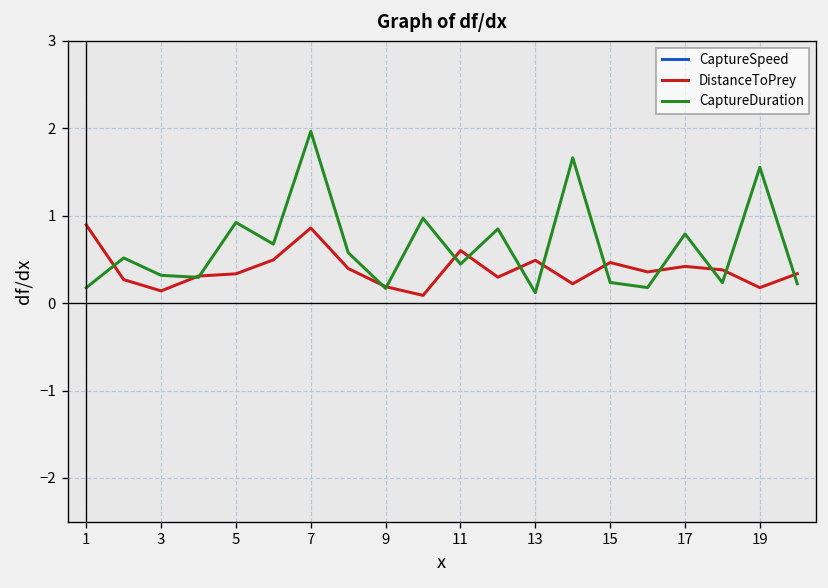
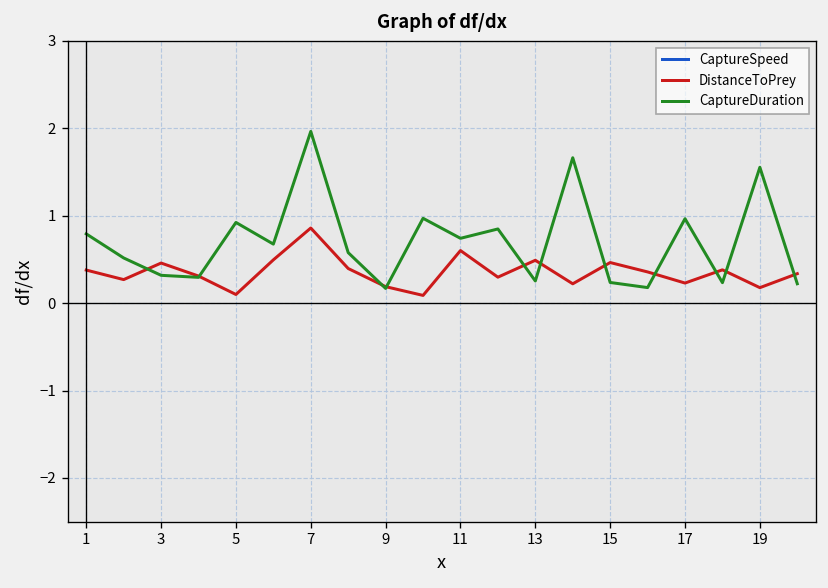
  {
    "DistanceToPrey": {
-     "1": 0.9,
-     "3": 0.1,
-     "5": 0.3,
+     "1": 0.4,
+     "3": 0.5,
+     "5": 0.1,
      "7": 0.9,
      "11": 0.6,
      "13": 0.5,
      "15": 0.5,
-     "17": 0.4,
+     "17": 0.2,
      "19": 0.2
    },
    "CaptureDuration": {
-     "1": 0.2,
+     "1": 0.8,
      "3": 0.3,
      "5": 0.9,
      "7": 2.0,
-     "11": 0.4,
-     "13": 0.1,
+     "11": 0.7,
+     "13": 0.3,
      "15": 0.2,
-     "17": 0.8,
+     "17": 1.0,
      "19": 1.6
    }
  }
